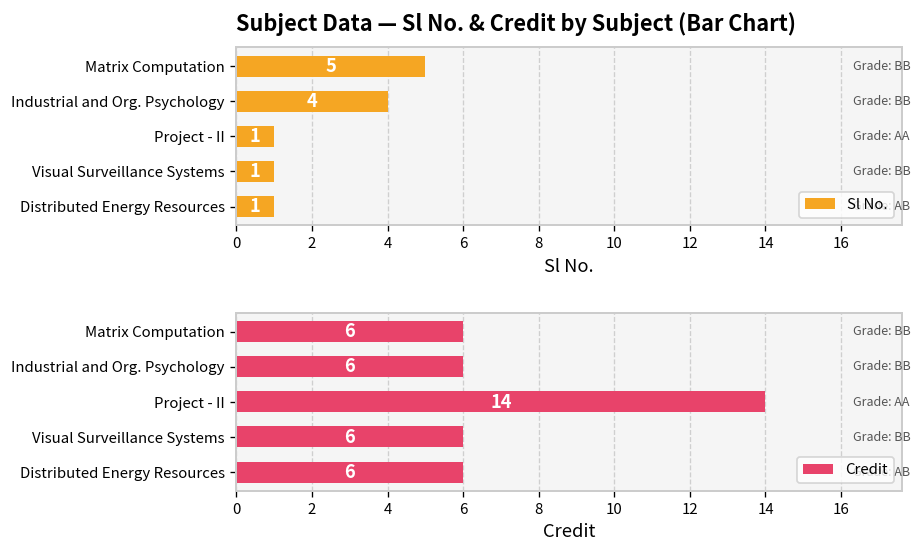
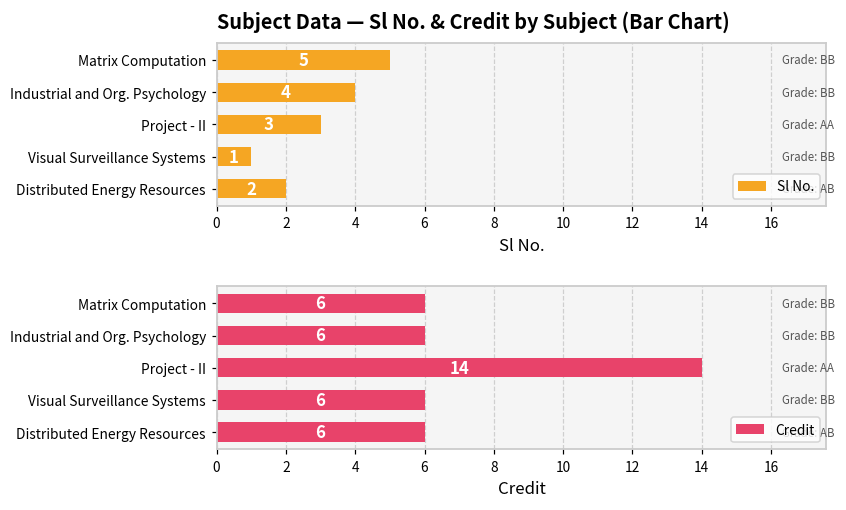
  {
    "Subject Data — Sl No. & Credit by Subject (Bar Chart)": {
      "Matrix Computation": 5,
      "Industrial and Org. Psychology": 4,
-     "Project - II": 1,
+     "Project - II": 3,
      "Visual Surveillance Systems": 1,
-     "Distributed Energy Resources": 1
+     "Distributed Energy Resources": 2
    }
  }
